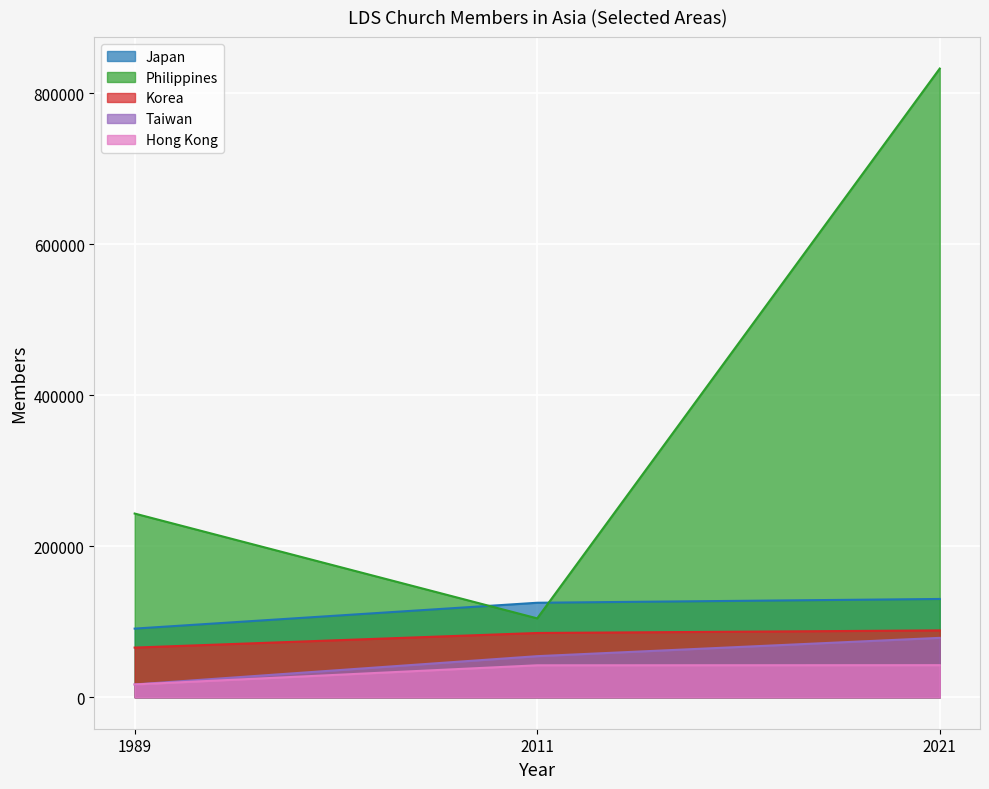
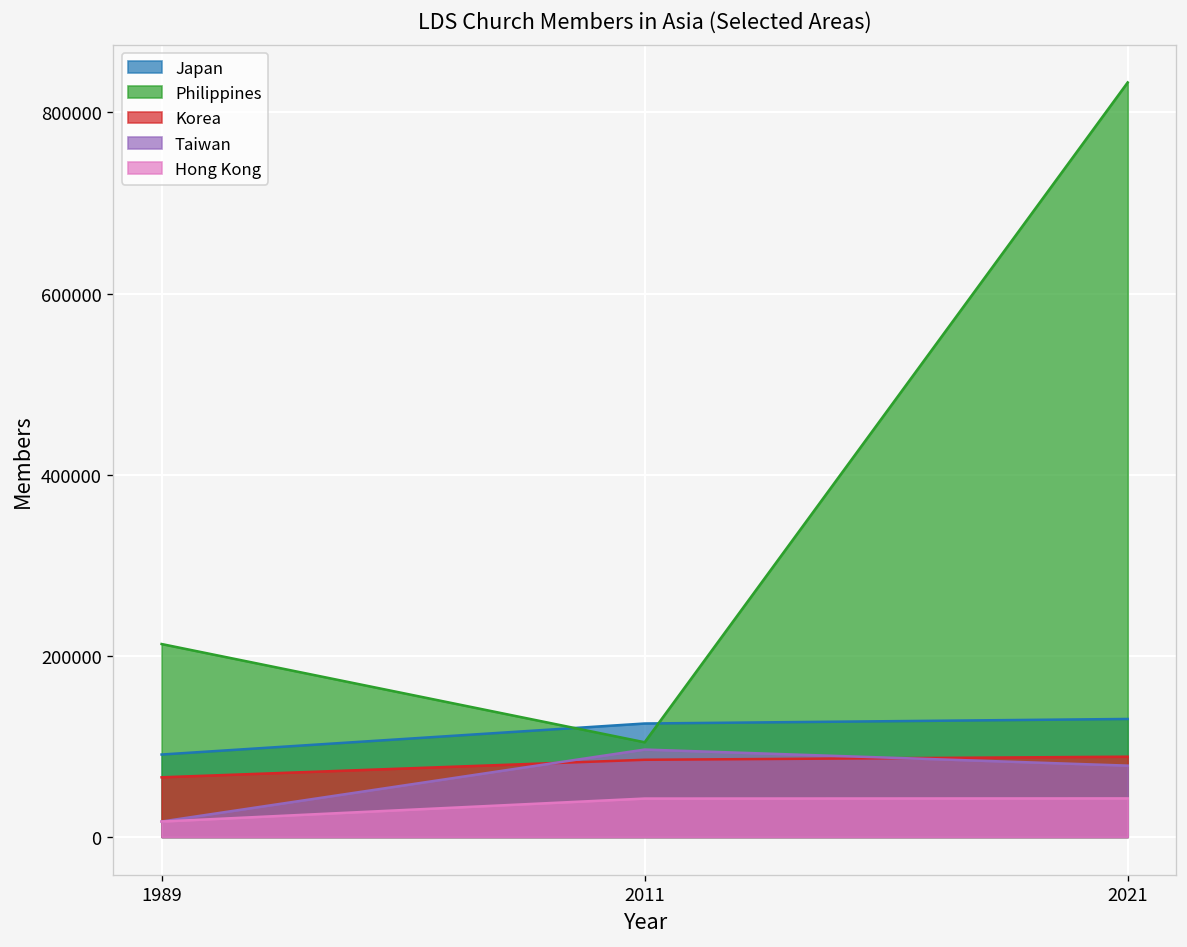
  {
    "Japan": {
      "1989": 90000,
      "2011": 130000,
      "2021": 130000
    },
    "Philippines": {
-     "1989": 240000,
+     "1989": 210000,
      "2011": 100000,
      "2021": 830000
    },
    "Korea": {
      "1989": 70000,
      "2011": 90000,
      "2021": 90000
    },
    "Taiwan": {
-     "2011": 50000,
+     "2011": 100000,
      "2021": 80000
    },
    "Hong Kong": {
      "2011": 40000,
      "2021": 40000
    }
  }
